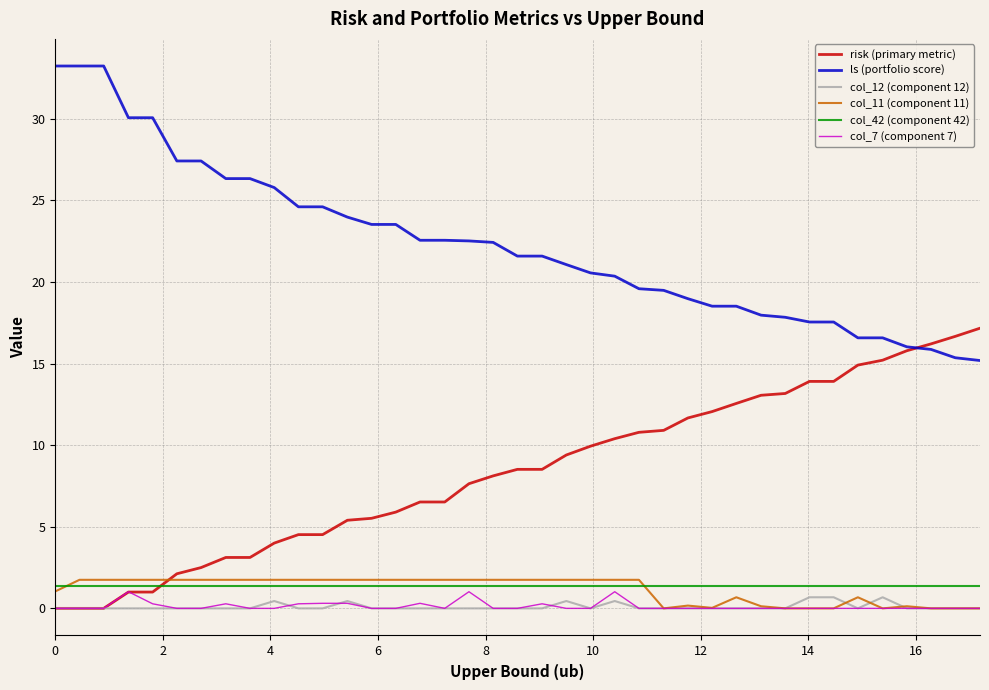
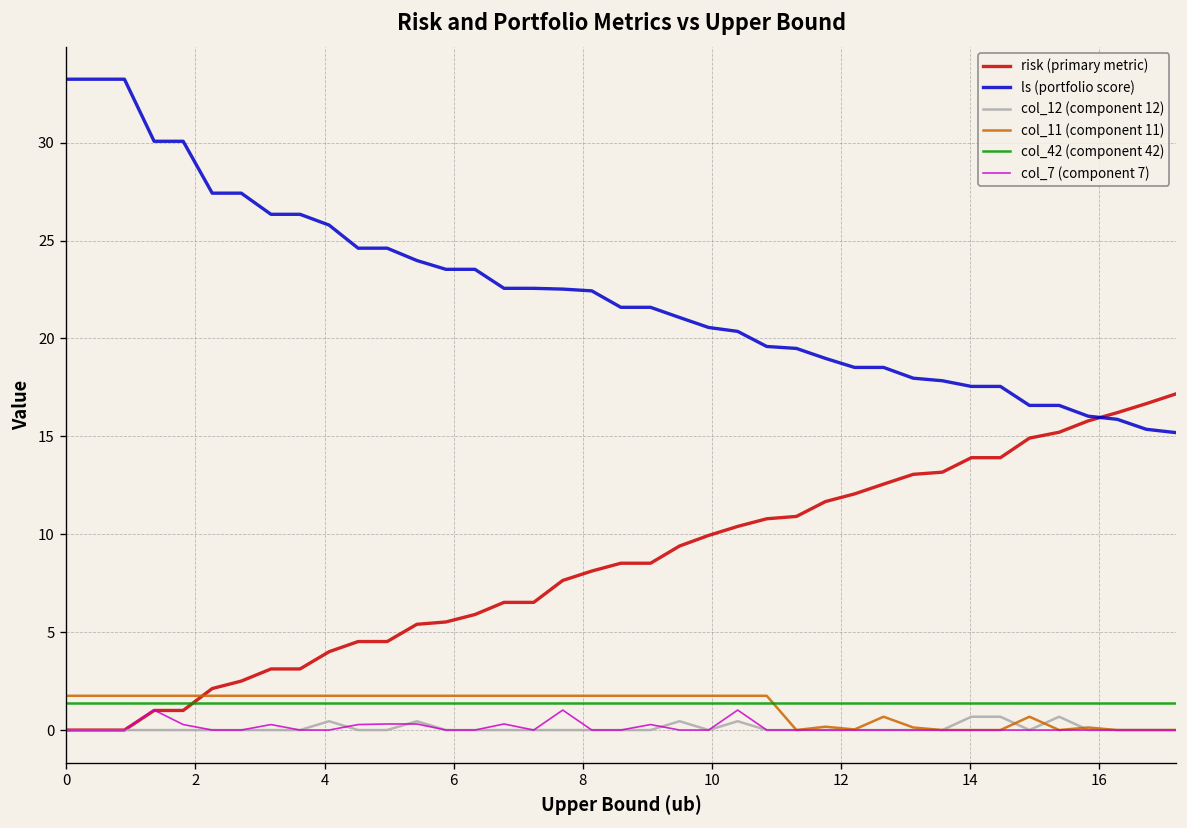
  {
    "ls (portfolio score)": {
      "0": 33.2
    },
    "col_11 (component 11)": {
-     "0": 1.0
+     "0": 1.8
    },
    "col_42 (component 42)": {
      "0": 1.4
    }
  }
